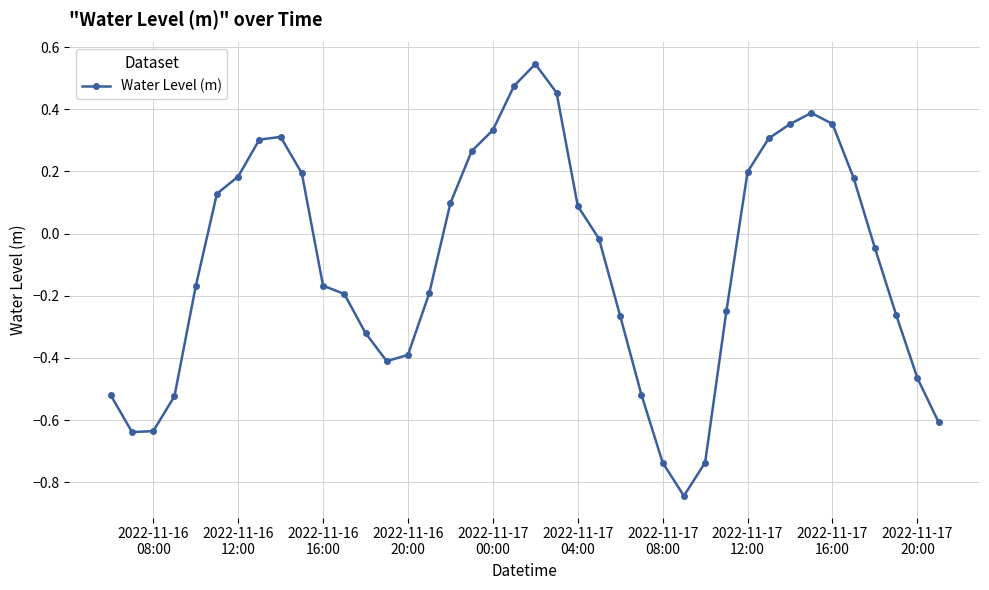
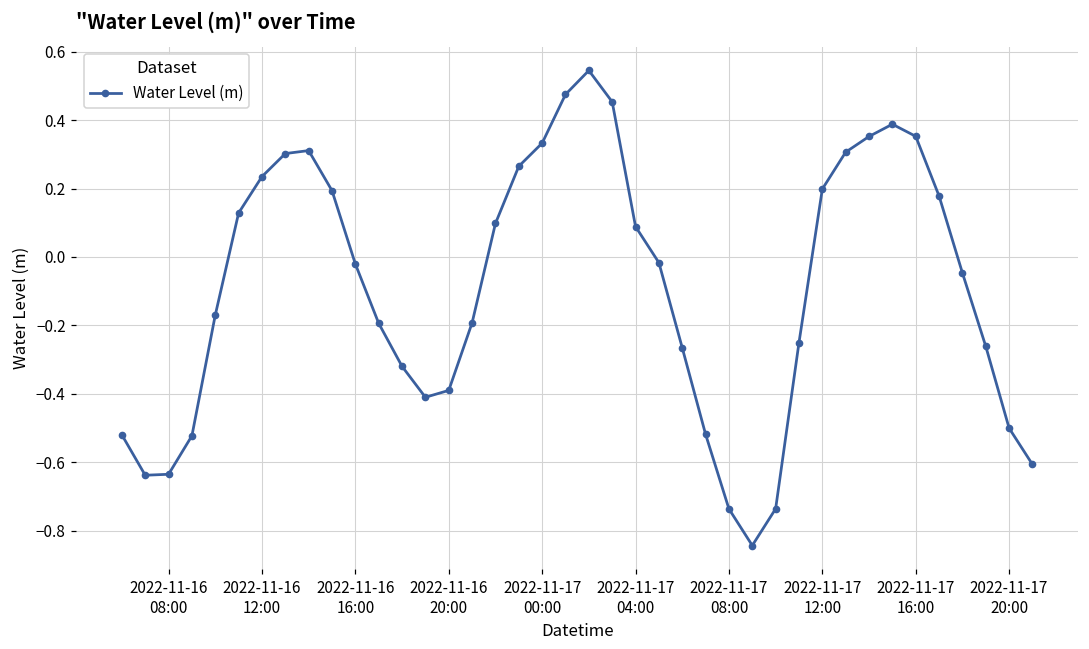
  {
    "2022-11-16 08:00": -0.64,
-   "2022-11-16 12:00": 0.18,
-   "2022-11-16 16:00": -0.17,
+   "2022-11-16 12:00": 0.23,
+   "2022-11-16 16:00": -0.02,
    "2022-11-16 20:00": -0.39,
    "2022-11-17 00:00": 0.33,
    "2022-11-17 04:00": 0.09,
    "2022-11-17 08:00": -0.74,
    "2022-11-17 12:00": 0.20,
    "2022-11-17 16:00": 0.35,
-   "2022-11-17 20:00": -0.46
+   "2022-11-17 20:00": -0.50
  }
